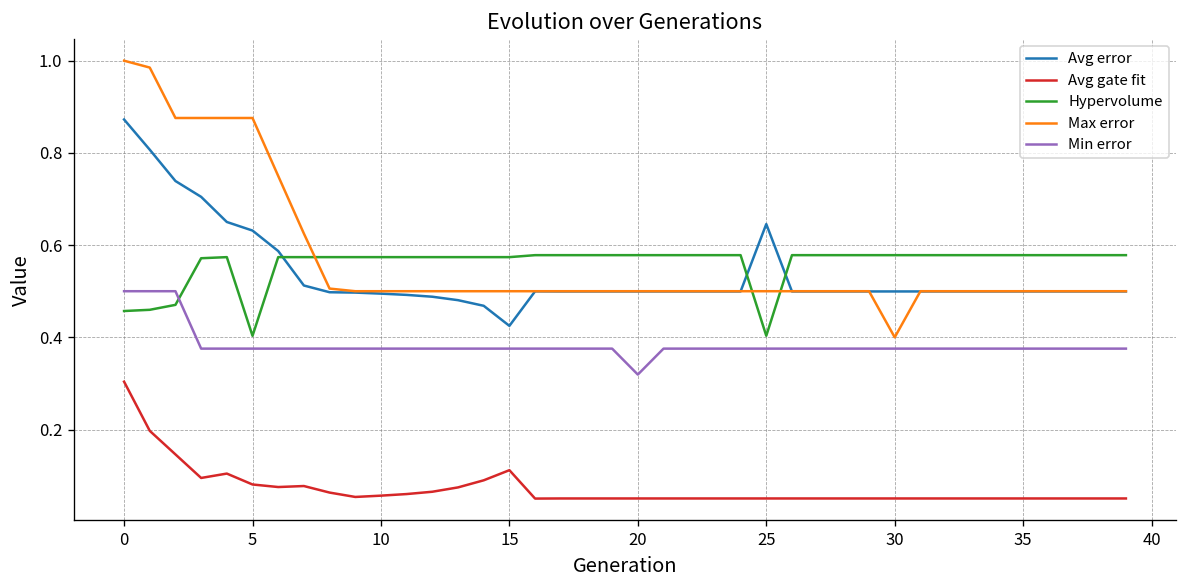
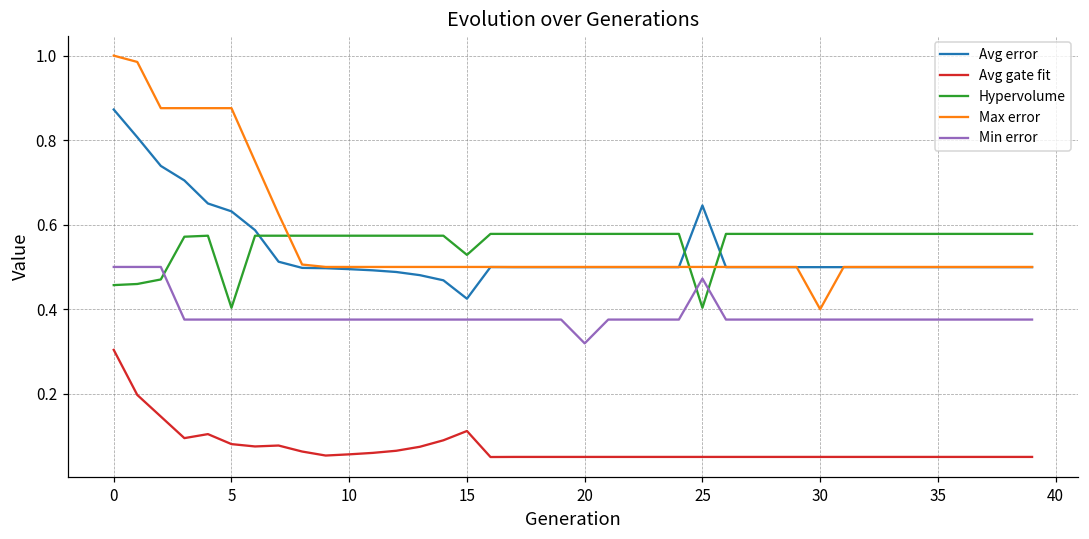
  {
    "Avg error": {
      "0": 0.87,
      "5": 0.63,
      "15": 0.42,
      "25": 0.65,
      "30": 0.50
    },
    "Avg gate fit": {
      "0": 0.30,
      "5": 0.08,
      "10": 0.06,
      "15": 0.11,
      "20": 0.05,
      "25": 0.05,
      "30": 0.05,
      "35": 0.05
    },
    "Hypervolume": {
      "0": 0.46,
      "5": 0.40,
      "10": 0.57,
-     "15": 0.57,
+     "15": 0.53,
      "20": 0.58,
      "25": 0.40,
      "30": 0.58,
      "35": 0.58
    },
    "Max error": {
      "0": 1.00,
      "5": 0.88,
      "15": 0.50,
      "25": 0.50,
      "30": 0.40
    },
    "Min error": {
      "0": 0.50,
      "5": 0.38,
      "10": 0.38,
      "15": 0.38,
      "20": 0.32,
-     "25": 0.38,
+     "25": 0.47,
      "30": 0.38,
      "35": 0.38
    }
  }
